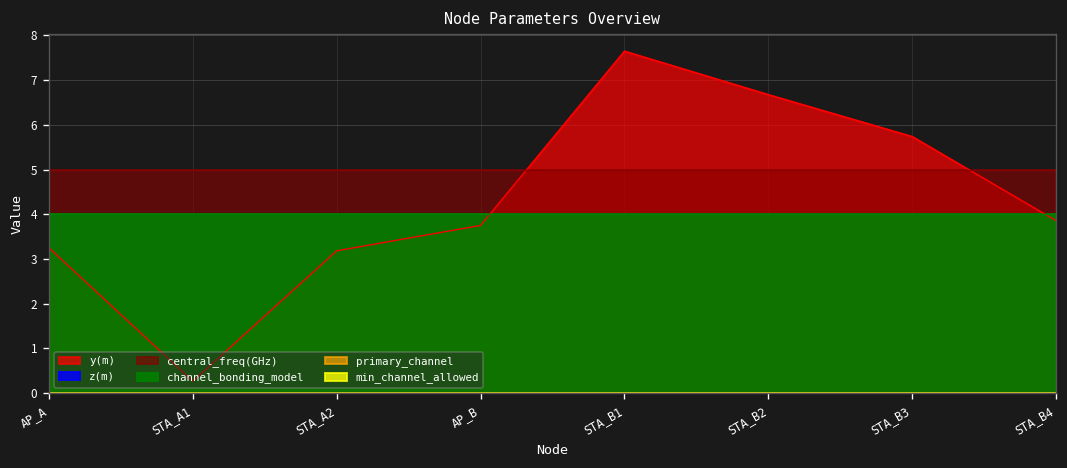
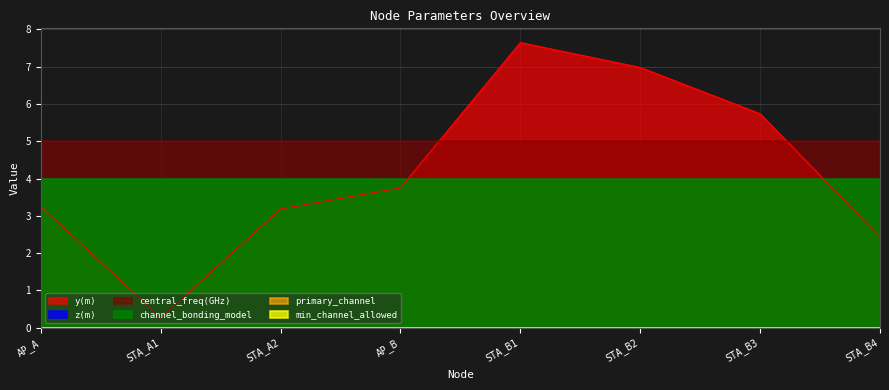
  {
    "y(m)": {
      "AP_A": 3.3,
      "STA_A2": 3.2,
      "AP_B": 3.8,
      "STA_B1": 7.6,
-     "STA_B2": 6.7,
+     "STA_B2": 7.0,
      "STA_B3": 5.7,
-     "STA_B4": 3.9
+     "STA_B4": 2.4
    },
    "min_channel_allowed": {
      "AP_A": 0.0,
      "STA_A1": 0.0,
      "STA_A2": 0.0,
      "AP_B": 0.0,
      "STA_B1": 0.0,
      "STA_B2": 0.0,
      "STA_B3": 0.0,
      "STA_B4": 0.0
    },
    "central_freq(GHz)": {
      "AP_A": 5.0,
      "STA_A1": 5.0,
      "STA_A2": 5.0,
      "AP_B": 5.0,
      "STA_B1": 5.0,
      "STA_B2": 5.0,
      "STA_B3": 5.0,
      "STA_B4": 5.0
    },
    "channel_bonding_model": {
      "AP_A": 4.0,
      "STA_A1": 4.0,
      "STA_A2": 4.0,
      "AP_B": 4.0,
      "STA_B1": 4.0,
      "STA_B2": 4.0,
      "STA_B3": 4.0,
      "STA_B4": 4.0
    }
  }
